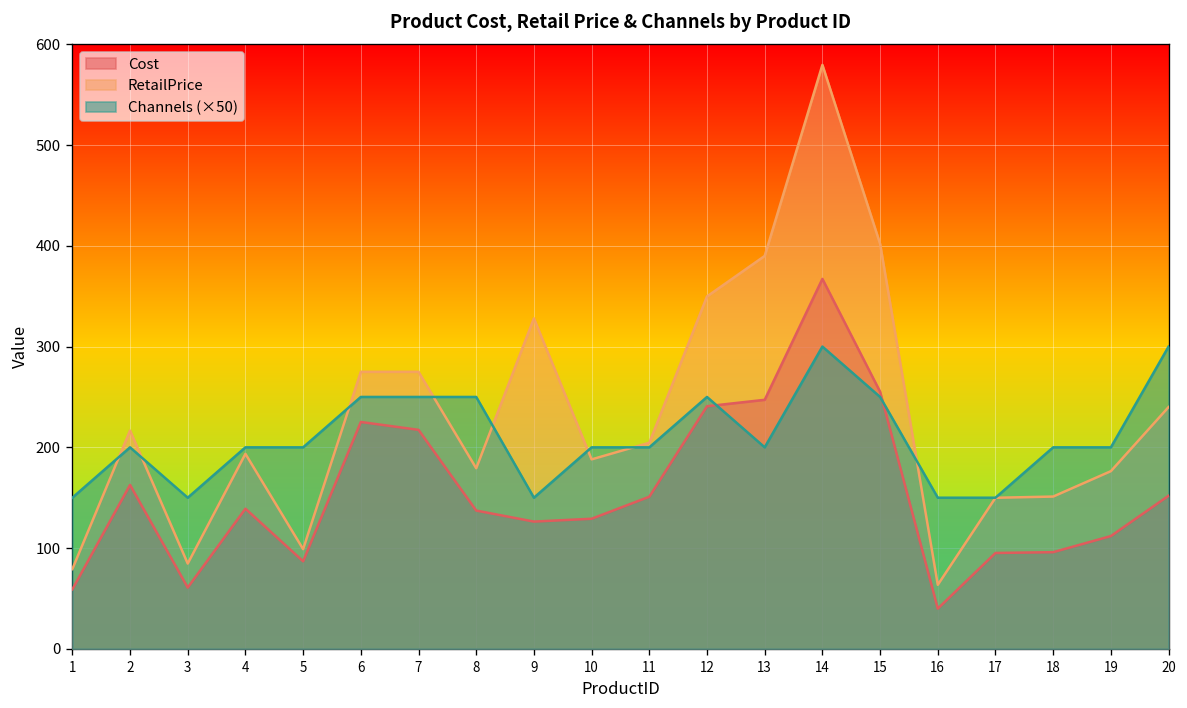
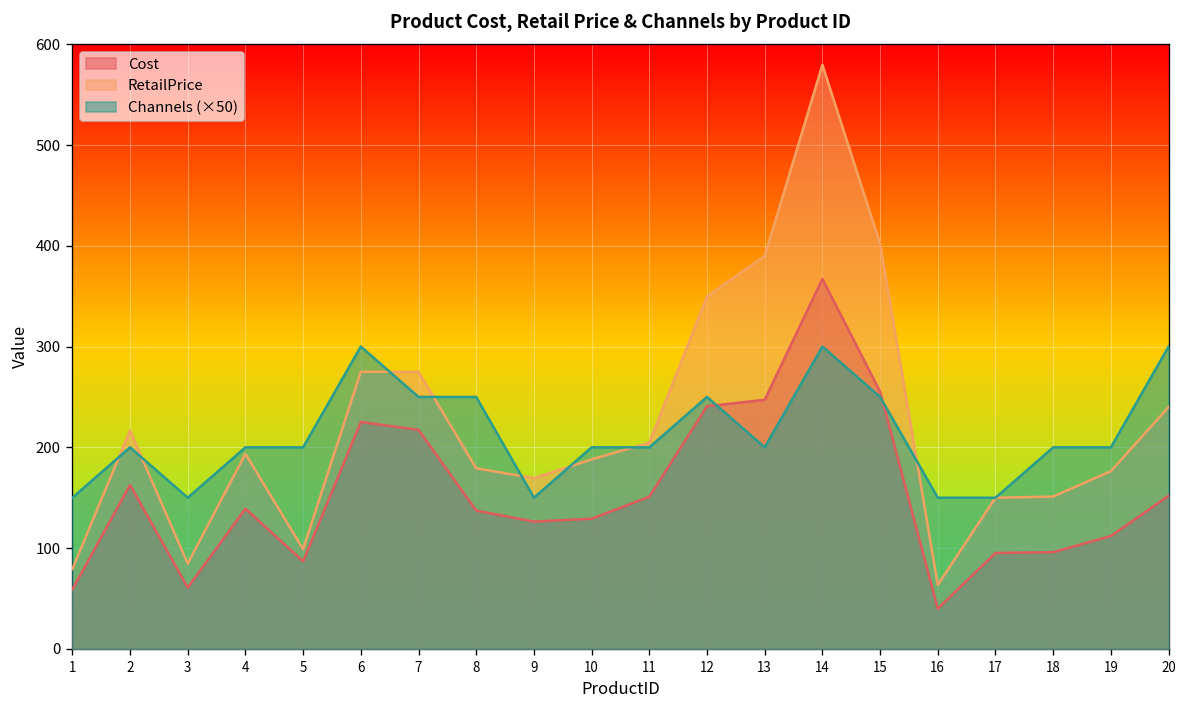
  {
    "RetailPrice": {
      "1": 80,
      "2": 220,
      "3": 80,
      "4": 190,
      "5": 100,
      "6": 270,
      "7": 270,
      "8": 180,
-     "9": 330,
+     "9": 170,
      "10": 190,
      "11": 200,
      "12": 350,
      "13": 390,
      "14": 580,
      "15": 400,
      "16": 60,
      "18": 150,
      "19": 180,
      "20": 240
    },
    "Cost": {
      "1": 60,
      "2": 160,
      "3": 60,
      "4": 140,
      "5": 90,
      "6": 230,
      "7": 220,
      "8": 140,
      "9": 130,
      "10": 130,
      "11": 150,
      "12": 240,
      "13": 250,
      "14": 370,
      "15": 260,
      "16": 40,
      "17": 100,
      "18": 100,
      "19": 110,
      "20": 150
    },
    "Channels (×50)": {
      "1": 150,
      "2": 200,
      "3": 150,
      "4": 200,
      "5": 200,
-     "6": 250,
+     "6": 300,
      "7": 250,
      "8": 250,
      "9": 150,
      "10": 200,
      "11": 200,
      "12": 250,
      "13": 200,
      "14": 300,
      "15": 250,
      "16": 150,
      "18": 200,
      "19": 200,
      "20": 300
    }
  }
